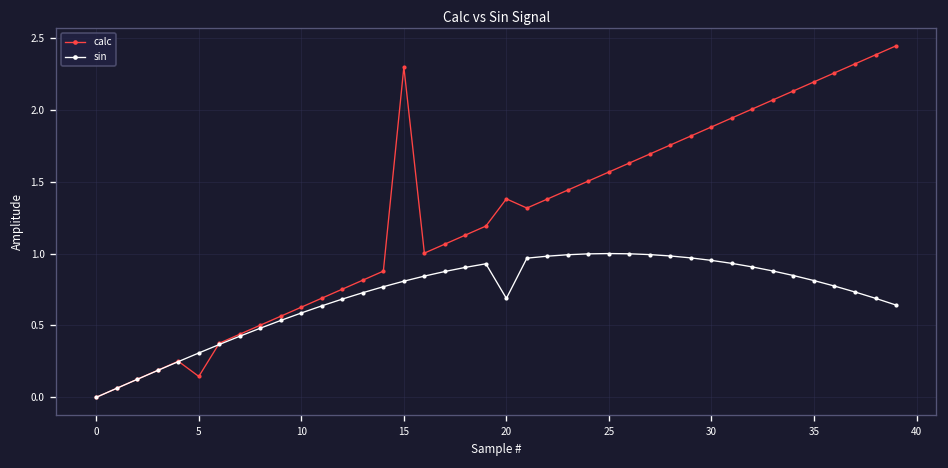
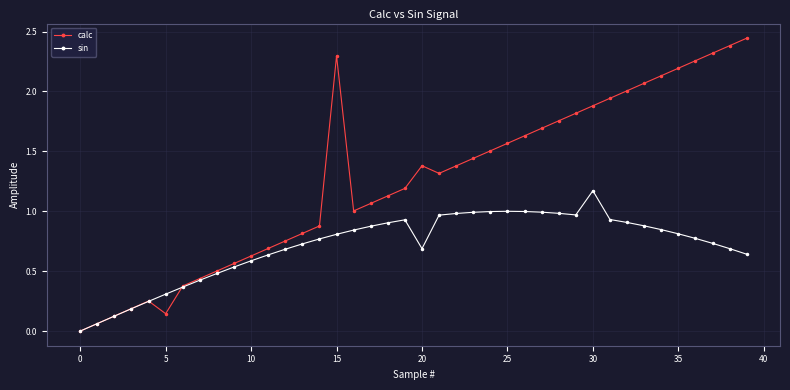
  {
    "calc": {
      "5": 0.15,
      "10": 0.63,
      "15": 2.30,
      "20": 1.38,
      "25": 1.57,
      "30": 1.88,
      "35": 2.19
    },
    "sin": {
      "5": 0.31,
      "10": 0.59,
      "15": 0.81,
      "20": 0.69,
      "25": 1.00,
-     "30": 0.95,
+     "30": 1.17,
      "35": 0.81
    }
  }
